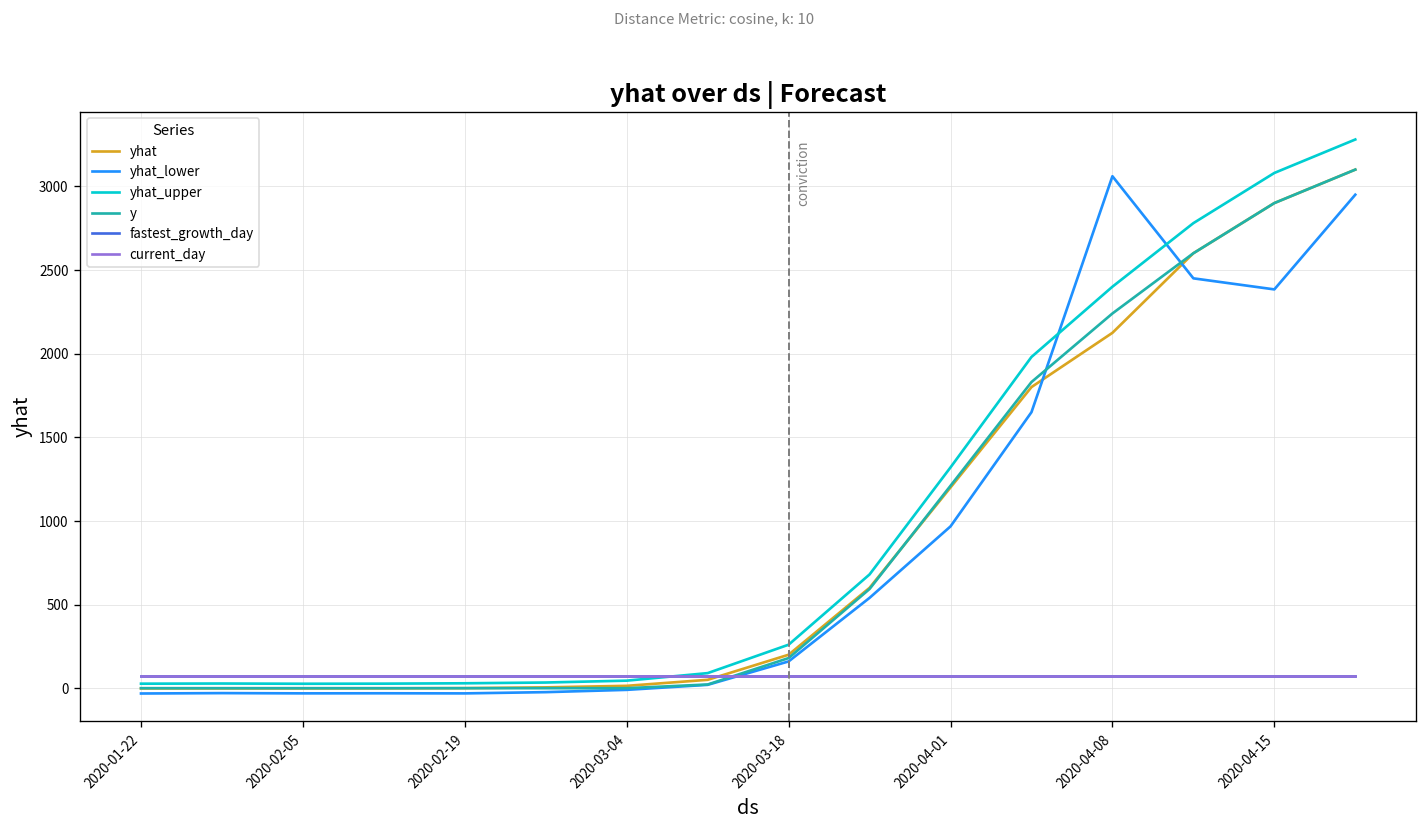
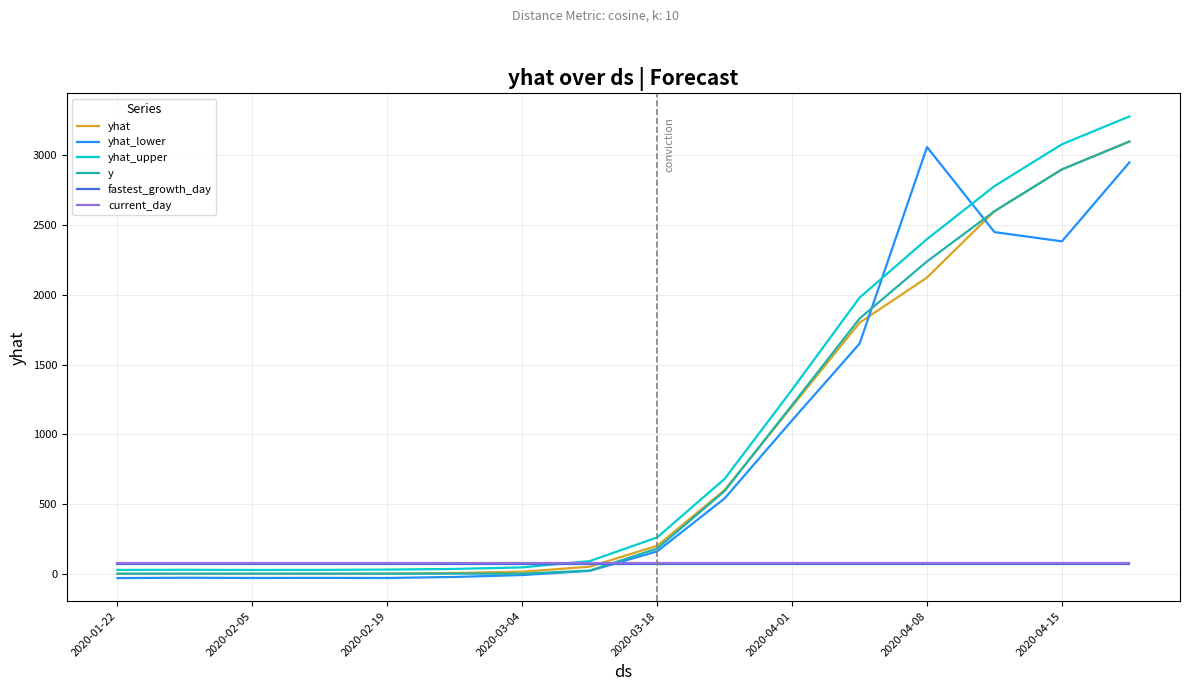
  {
    "yhat": {
      "2020-03-18": 200,
      "2020-04-08": 2120
    },
    "yhat_lower": {
      "2020-01-22": -30,
      "2020-02-05": -30,
      "2020-02-19": -30,
      "2020-03-18": 160,
-     "2020-04-01": 970,
+     "2020-04-01": 1100,
      "2020-04-08": 3060,
      "2020-04-15": 2380
    }
  }
